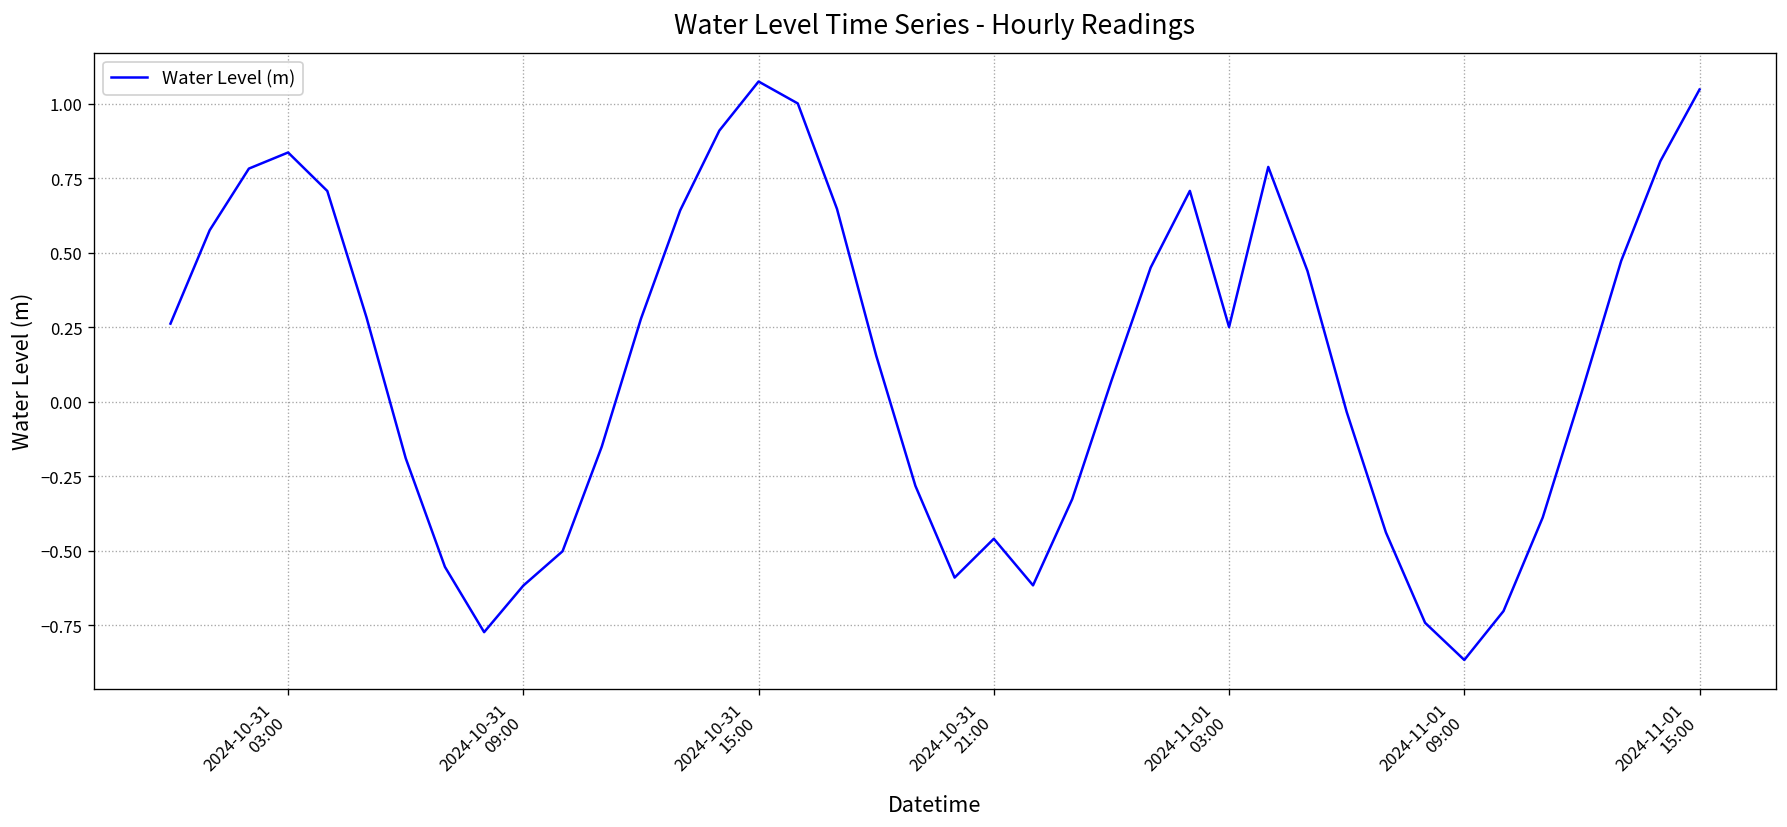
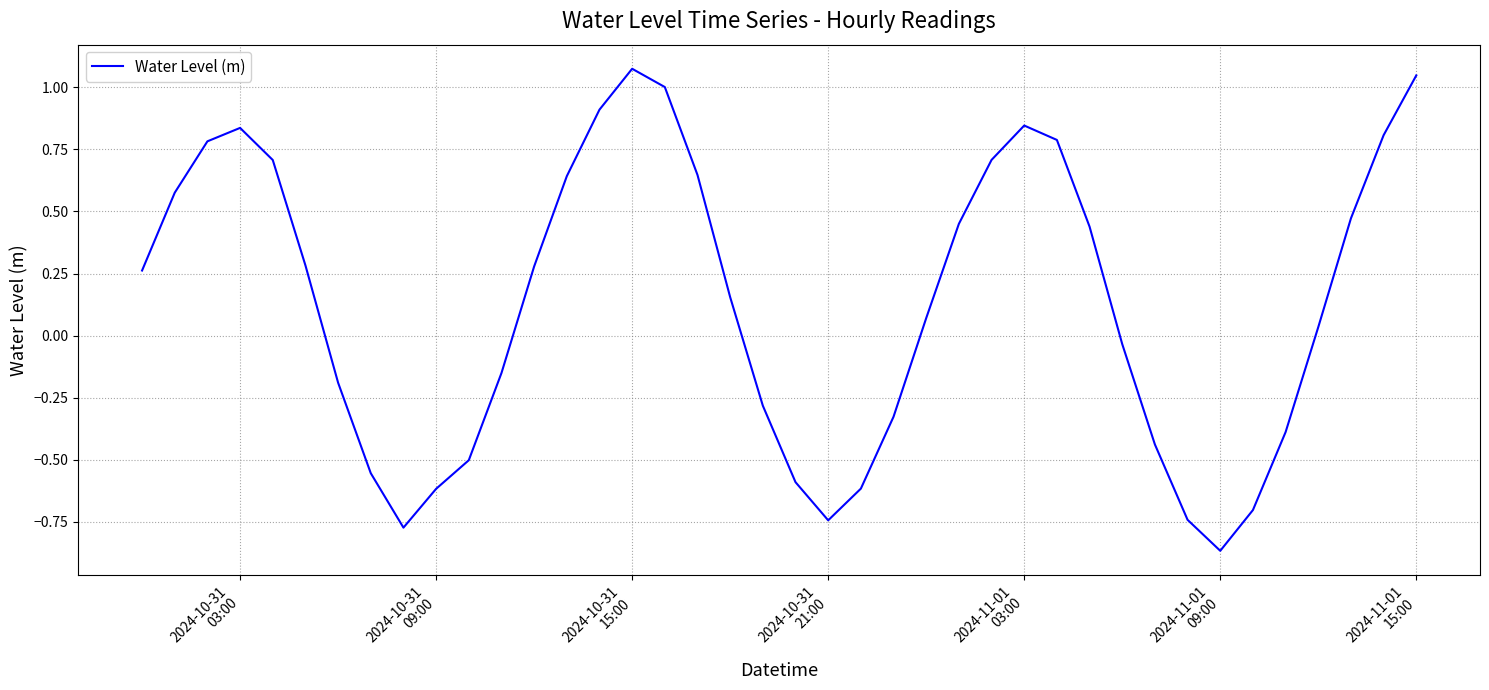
  {
    "2024-10-31 03:00": 0.84,
    "2024-10-31 09:00": -0.62,
    "2024-10-31 15:00": 1.08,
-   "2024-10-31 21:00": -0.46,
-   "2024-11-01 03:00": 0.25,
+   "2024-10-31 21:00": -0.74,
+   "2024-11-01 03:00": 0.85,
    "2024-11-01 09:00": -0.87,
    "2024-11-01 15:00": 1.05
  }
